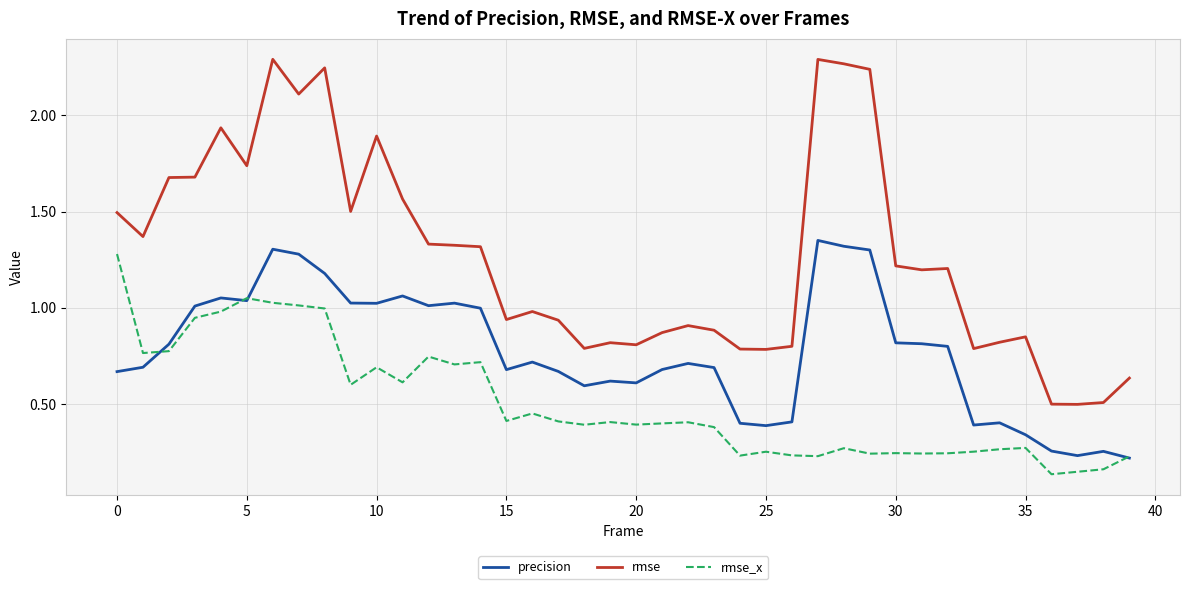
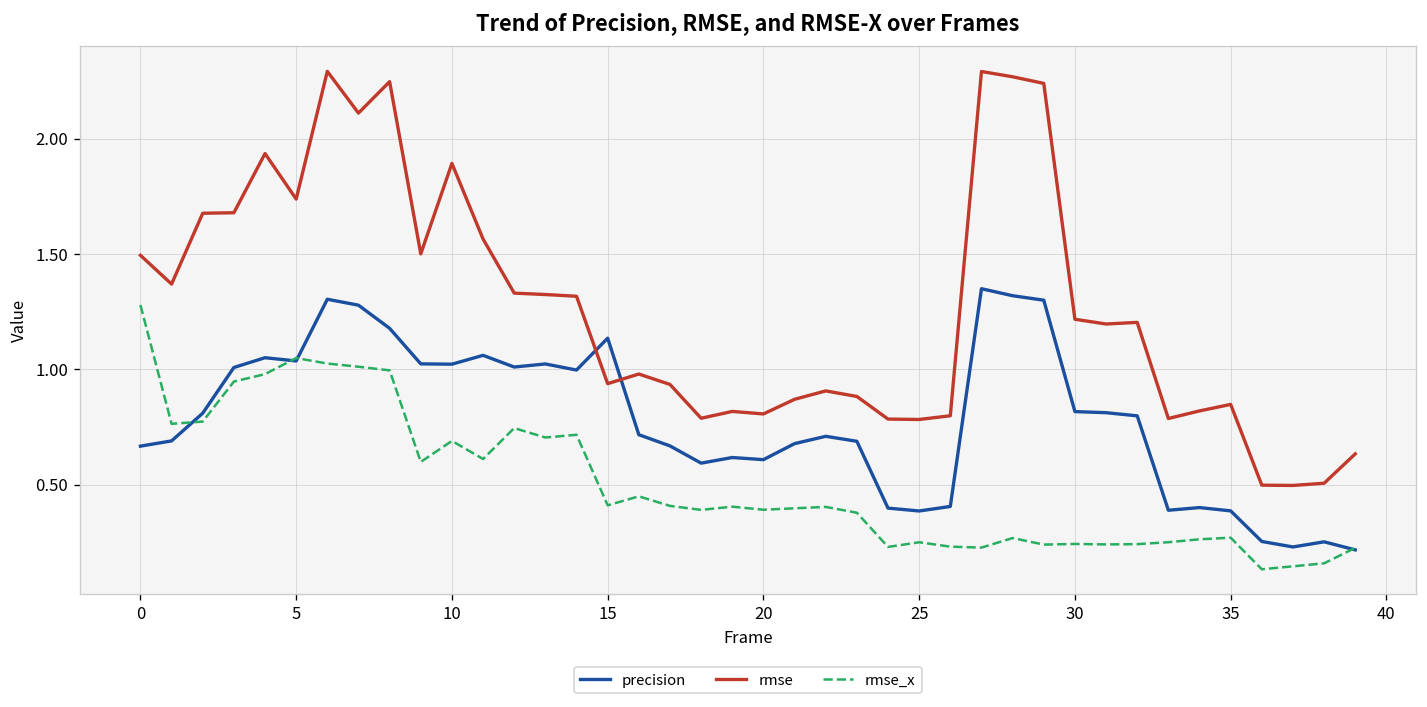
  {
    "precision": {
      "0": 0.67,
      "10": 1.02,
-     "15": 0.68,
+     "15": 1.14,
      "20": 0.61,
      "25": 0.39,
      "30": 0.82,
-     "35": 0.34
+     "35": 0.39
    },
    "rmse": {
      "0": 1.49,
      "5": 1.74,
      "10": 1.89,
      "15": 0.94,
      "20": 0.81,
      "25": 0.78,
      "30": 1.22,
      "35": 0.85
    },
    "rmse_x": {
      "0": 1.28,
      "10": 0.69,
      "15": 0.41,
      "20": 0.39,
      "25": 0.25,
      "30": 0.24,
      "35": 0.27
    }
  }
